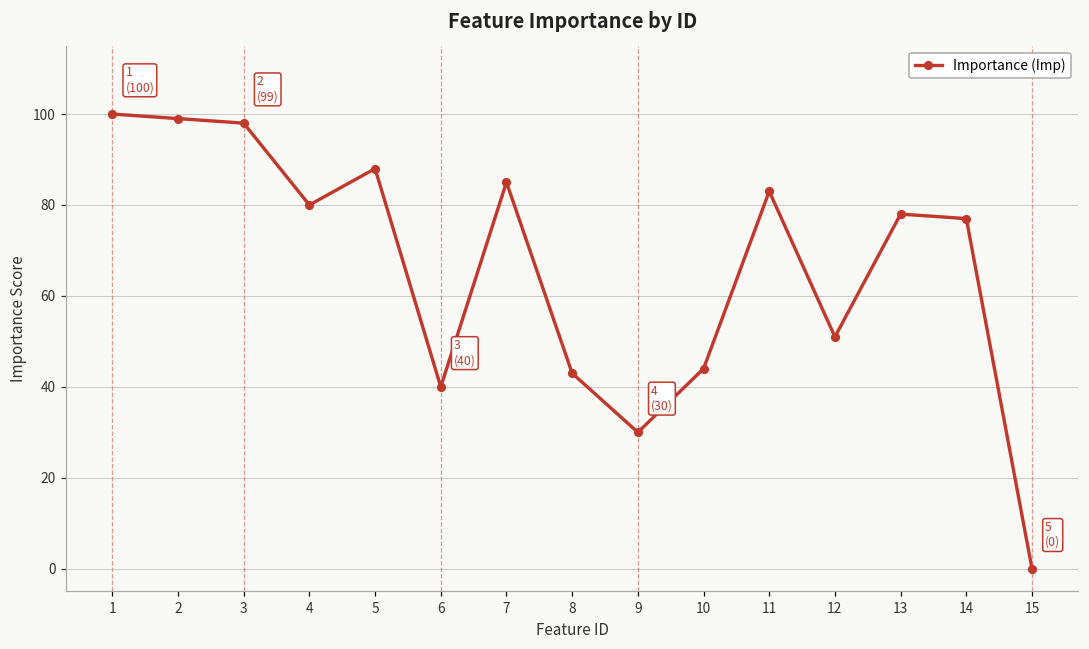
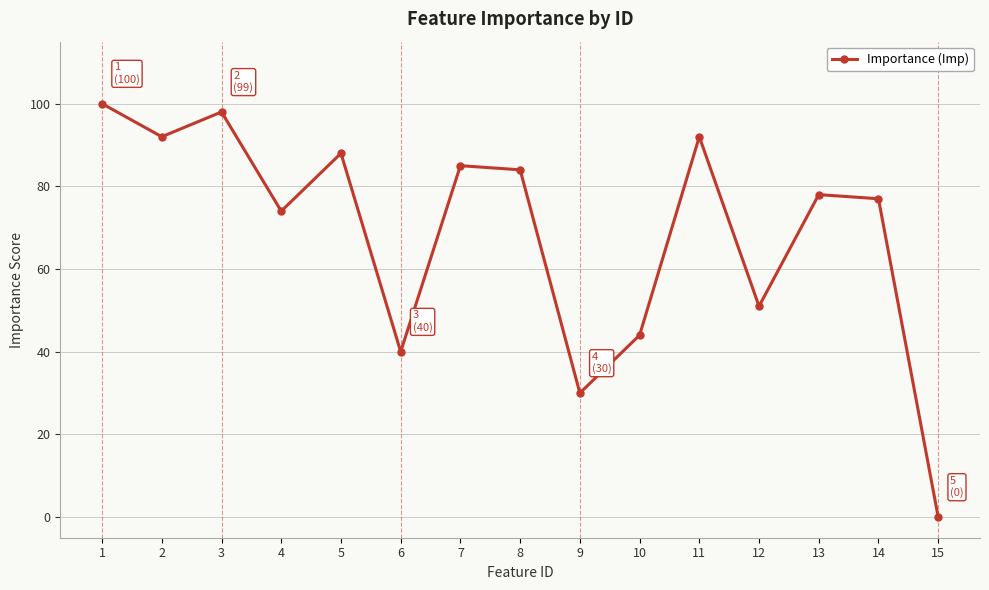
  {
-   "2": 99,
-   "4": 80,
+   "2": 92,
+   "4": 74,
    "5": 88,
    "7": 85,
-   "8": 43,
+   "8": 84,
    "10": 44,
-   "11": 83,
+   "11": 92,
    "12": 51,
    "13": 78,
    "14": 77
  }
